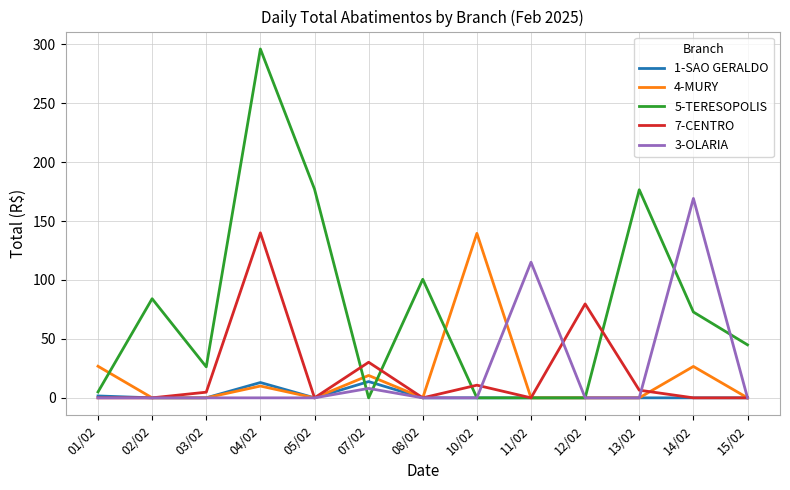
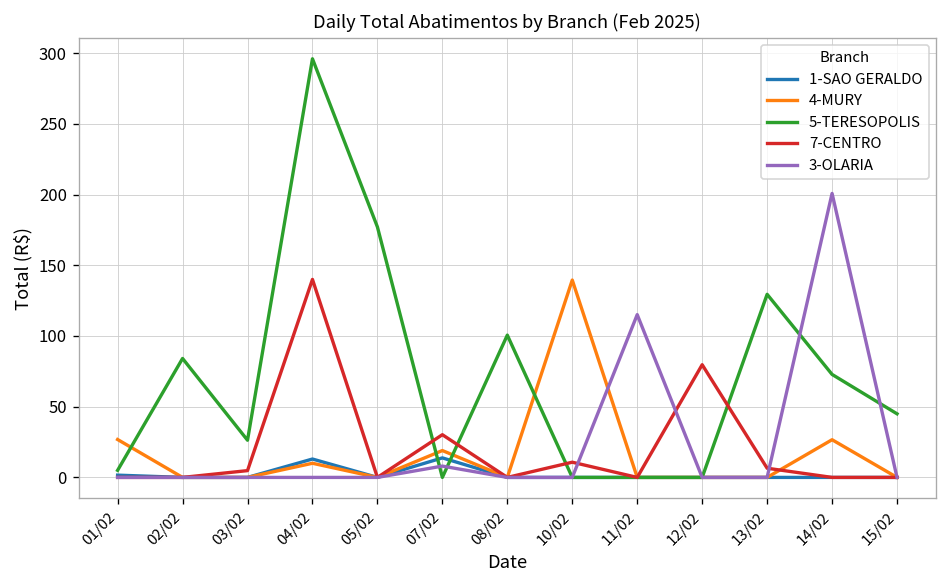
  {
    "1-SAO GERALDO": {
      "04/02": 13,
      "07/02": 14
    },
    "4-MURY": {
      "01/02": 27,
      "04/02": 10,
      "07/02": 19,
      "10/02": 140,
      "14/02": 27
    },
    "5-TERESOPOLIS": {
      "01/02": 5,
      "02/02": 84,
      "03/02": 26,
      "04/02": 296,
      "05/02": 177,
      "07/02": 0,
      "08/02": 101,
-     "13/02": 177,
+     "13/02": 129,
      "14/02": 73,
      "15/02": 45
    },
    "7-CENTRO": {
      "03/02": 5,
      "04/02": 140,
      "07/02": 30,
      "10/02": 11,
      "12/02": 80,
      "13/02": 7
    },
    "3-OLARIA": {
      "04/02": 0,
      "07/02": 8,
      "11/02": 115,
-     "14/02": 169
+     "14/02": 201
    }
  }
